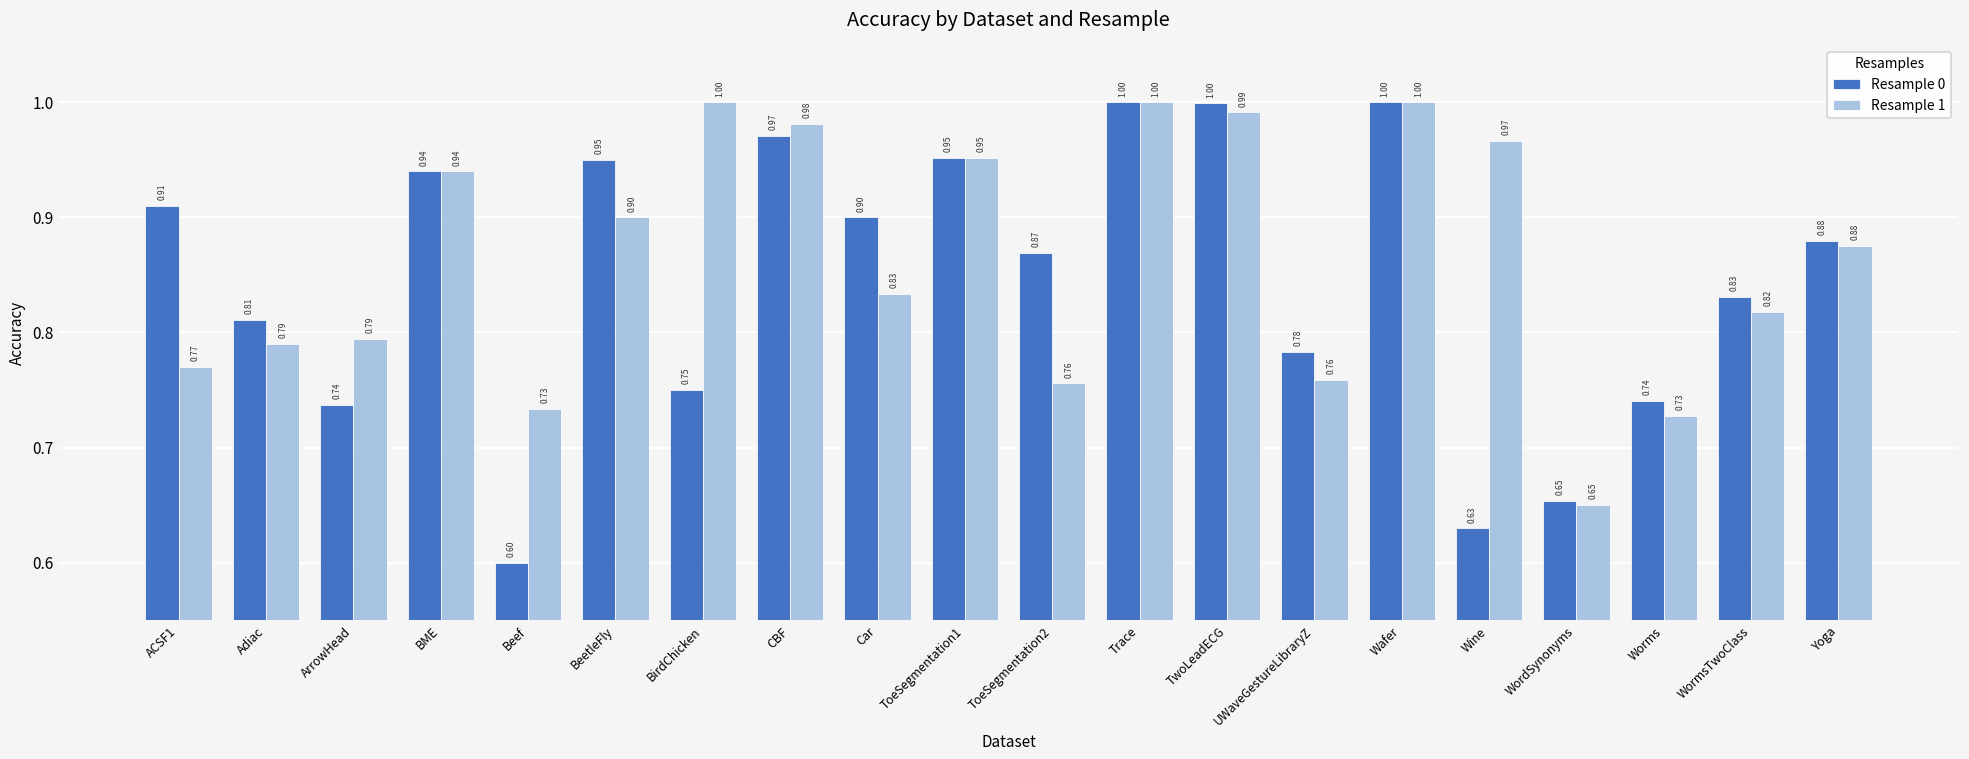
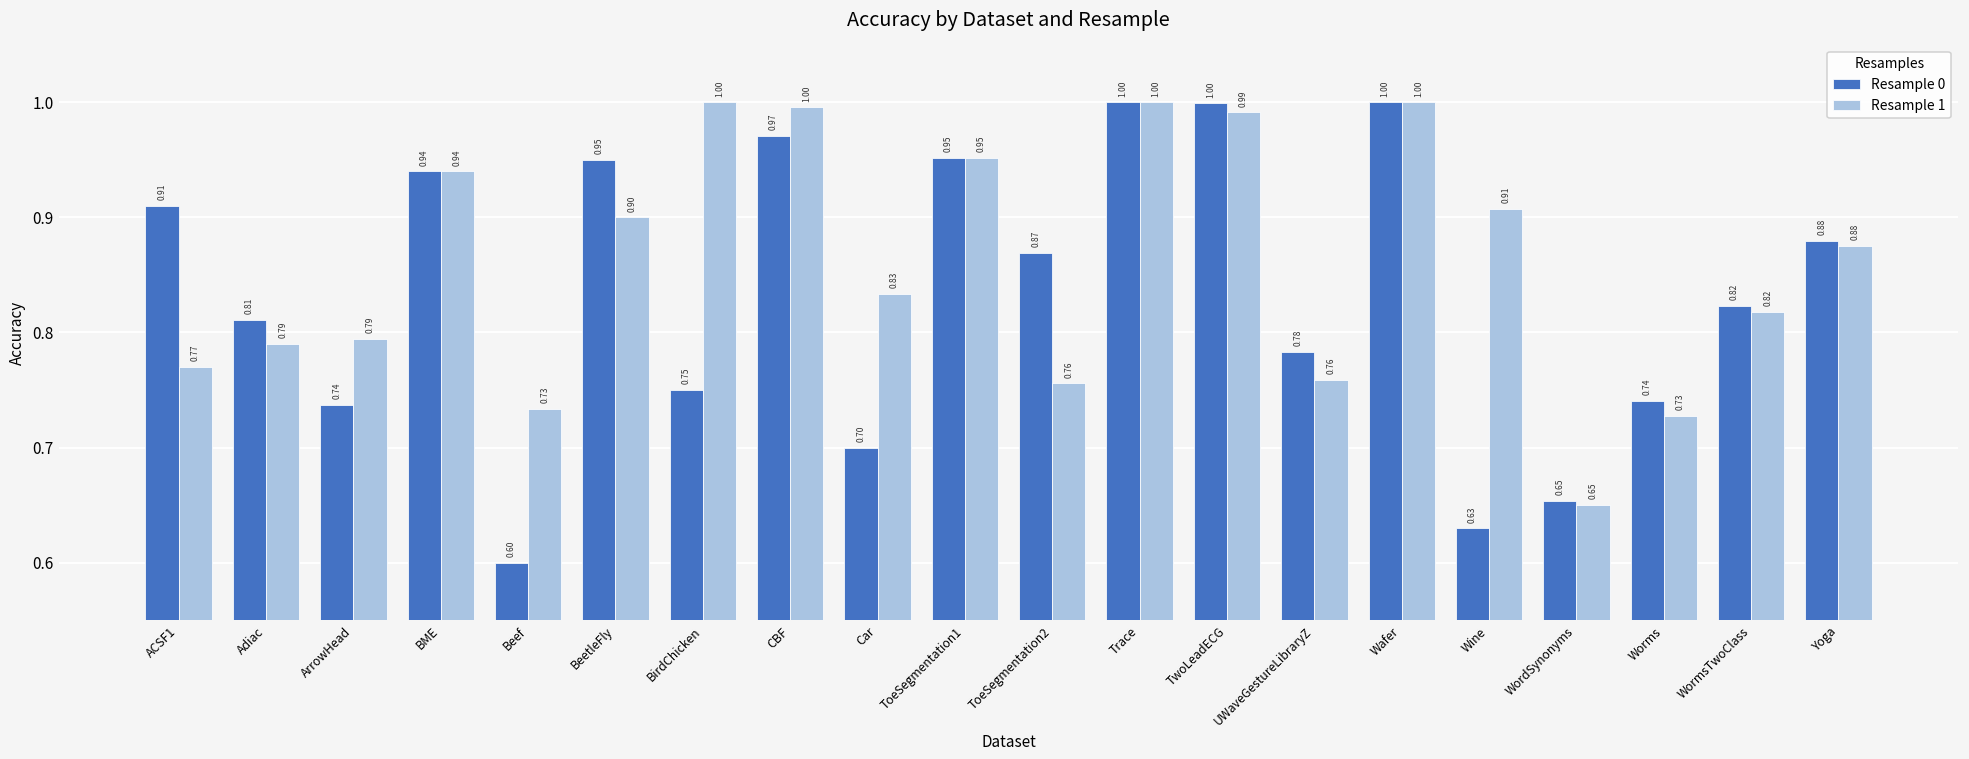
  {
    "Resample 0": {
      "ACSF1": 0.91,
      "Adiac": 0.81,
      "ArrowHead": 0.74,
      "BME": 0.94,
      "Beef": 0.60,
      "BeetleFly": 0.95,
      "BirdChicken": 0.75,
      "CBF": 0.97,
-     "Car": 0.90,
+     "Car": 0.70,
      "ToeSegmentation1": 0.95,
      "ToeSegmentation2": 0.87,
      "Trace": 1.00,
      "TwoLeadECG": 1.00,
      "UWaveGestureLibraryZ": 0.78,
      "Wafer": 1.00,
      "Wine": 0.63,
      "WordSynonyms": 0.65,
      "Worms": 0.74,
-     "WormsTwoClass": 0.83,
+     "WormsTwoClass": 0.82,
      "Yoga": 0.88
    },
    "Resample 1": {
      "ACSF1": 0.77,
      "Adiac": 0.79,
      "ArrowHead": 0.79,
      "BME": 0.94,
      "Beef": 0.73,
      "BeetleFly": 0.90,
      "BirdChicken": 1.00,
-     "CBF": 0.98,
+     "CBF": 1.00,
      "Car": 0.83,
      "ToeSegmentation1": 0.95,
      "ToeSegmentation2": 0.76,
      "Trace": 1.00,
      "TwoLeadECG": 0.99,
      "UWaveGestureLibraryZ": 0.76,
      "Wafer": 1.00,
-     "Wine": 0.97,
+     "Wine": 0.91,
      "WordSynonyms": 0.65,
      "Worms": 0.73,
      "WormsTwoClass": 0.82,
      "Yoga": 0.88
    }
  }
